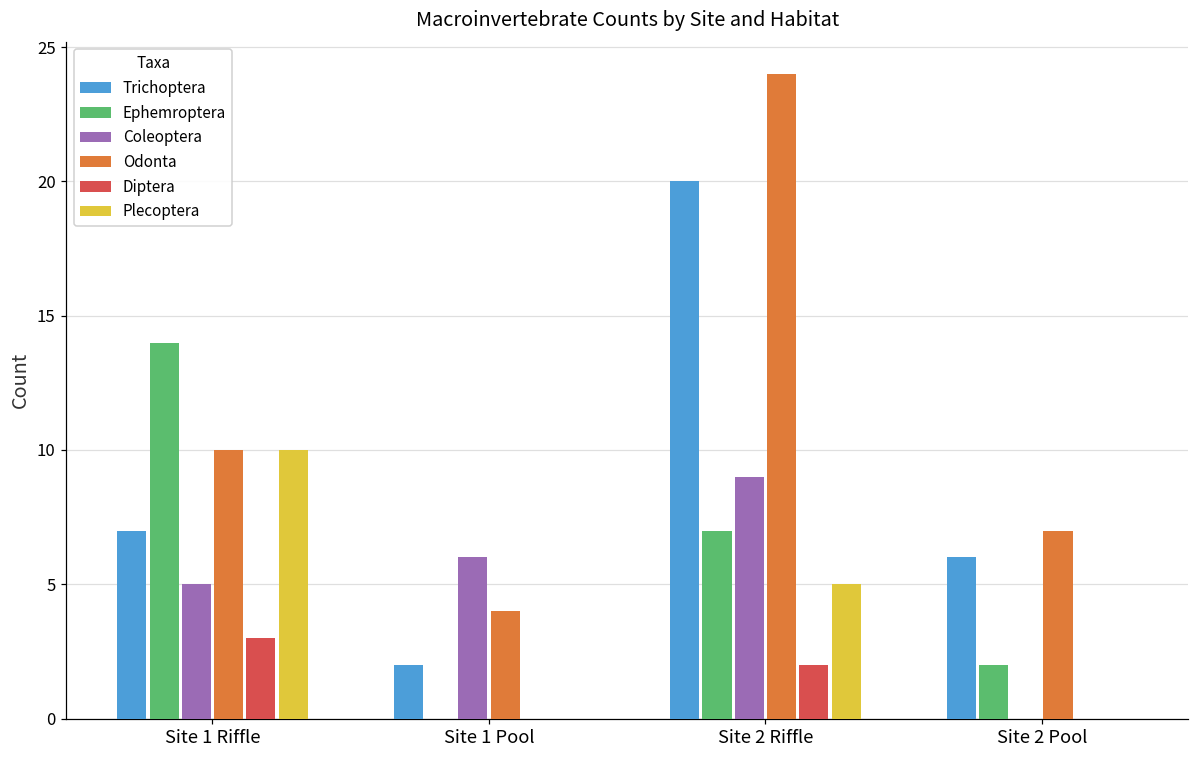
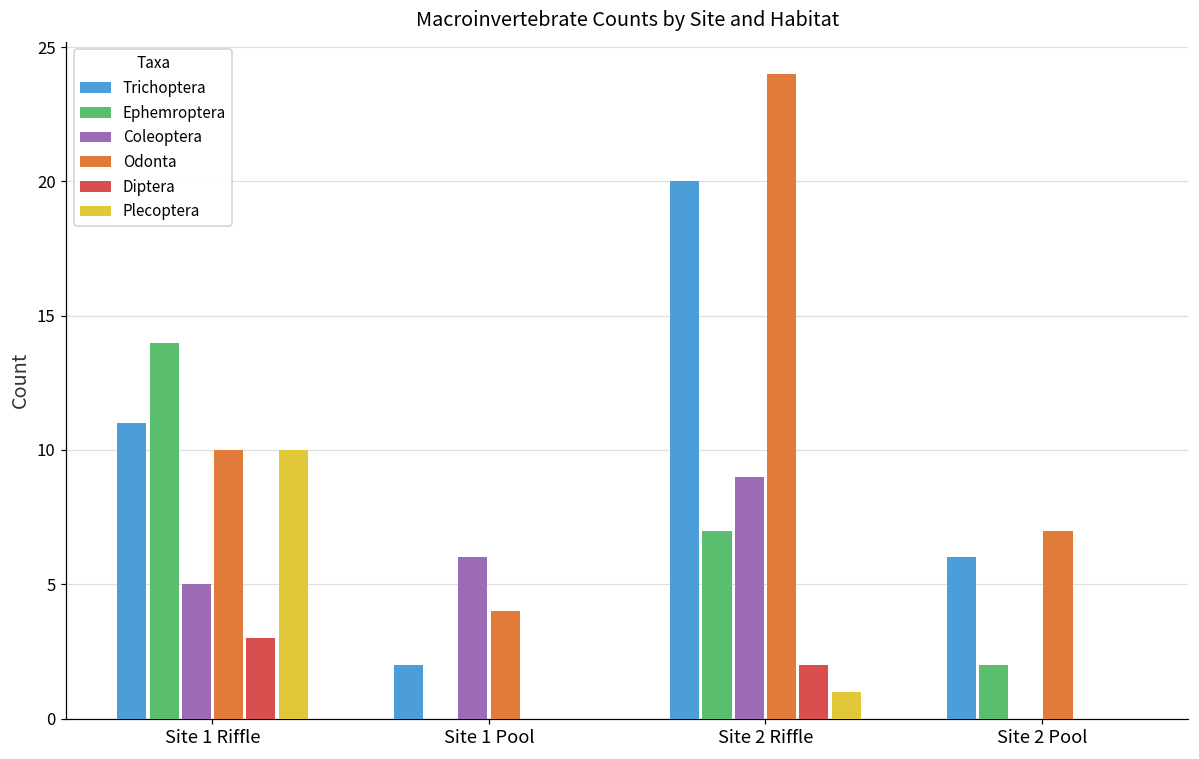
  {
    "Trichoptera": {
-     "Site 1 Riffle": 7,
+     "Site 1 Riffle": 11,
      "Site 1 Pool": 2,
      "Site 2 Riffle": 20,
      "Site 2 Pool": 6
    },
    "Ephemroptera": {
      "Site 1 Riffle": 14,
      "Site 1 Pool": 0,
      "Site 2 Riffle": 7,
      "Site 2 Pool": 2
    },
    "Coleoptera": {
      "Site 1 Riffle": 5,
      "Site 1 Pool": 6,
      "Site 2 Riffle": 9,
      "Site 2 Pool": 0
    },
    "Plecoptera": {
      "Site 1 Riffle": 10,
      "Site 1 Pool": 0,
-     "Site 2 Riffle": 5,
+     "Site 2 Riffle": 1,
      "Site 2 Pool": 0
    }
  }
